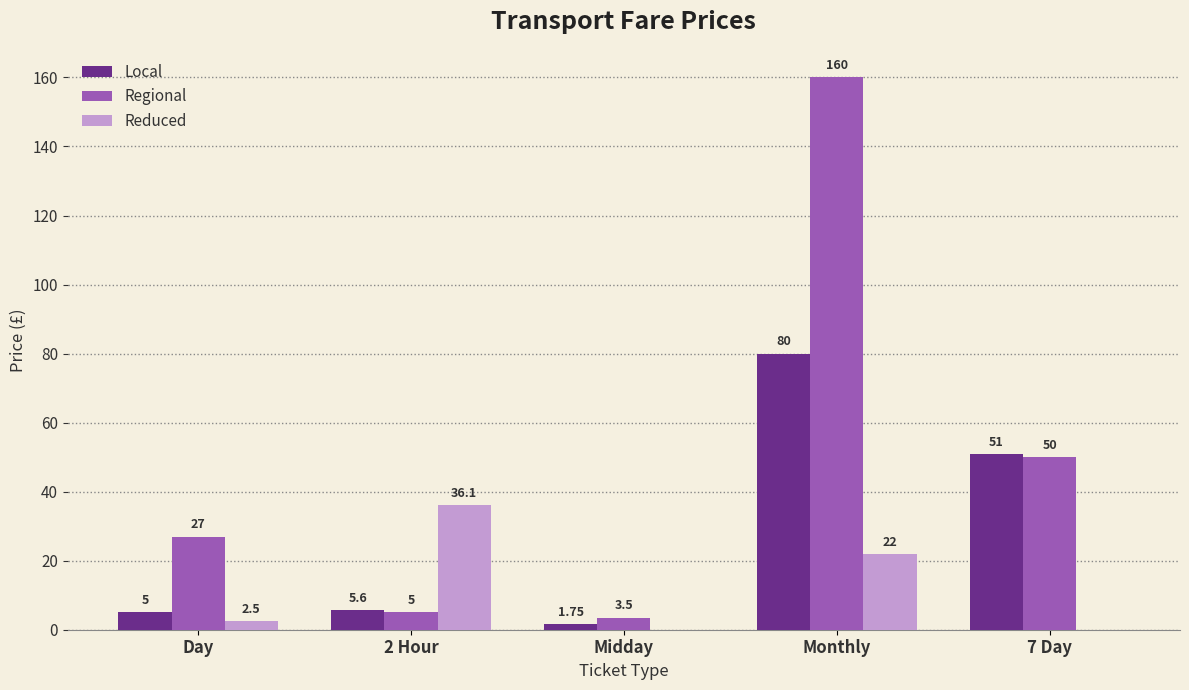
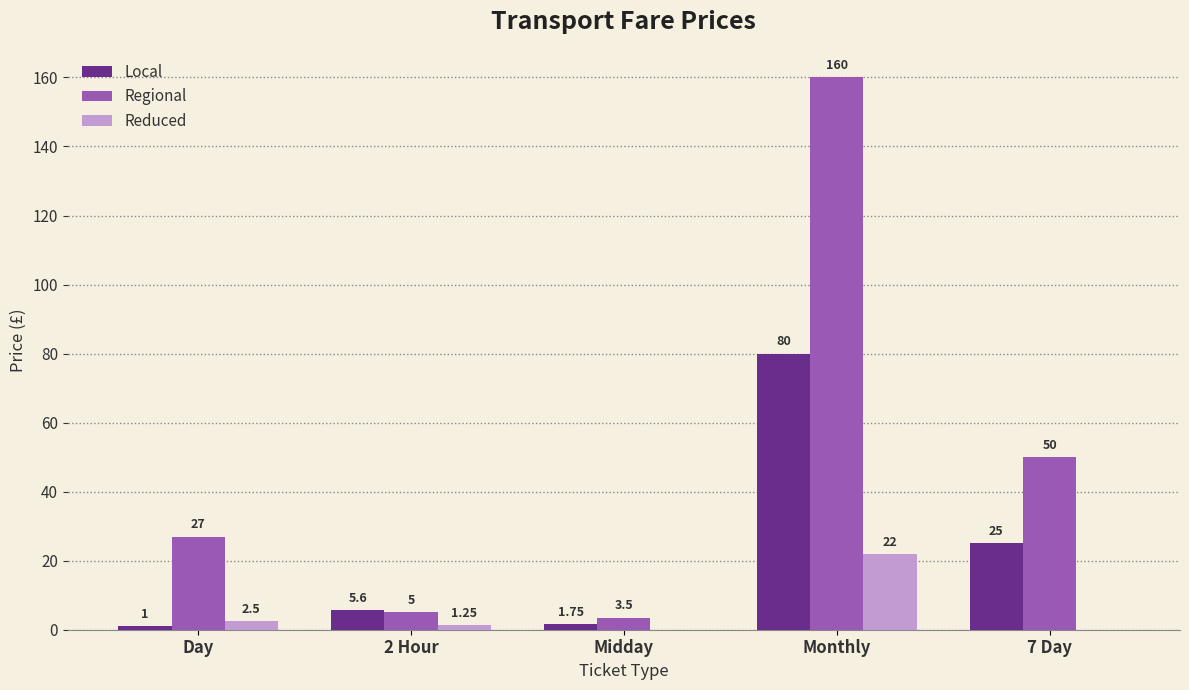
  {
    "Local": {
-     "Day": 5,
+     "Day": 1,
      "2 Hour": 5.6,
      "Midday": 1.75,
      "Monthly": 80,
-     "7 Day": 51
+     "7 Day": 25
    },
    "Regional": {
      "Day": 27,
      "2 Hour": 5,
      "Midday": 3.5,
      "Monthly": 160,
      "7 Day": 50
    },
    "Reduced": {
      "Day": 2.5,
-     "2 Hour": 36.1,
+     "2 Hour": 1.25,
      "Monthly": 22
    }
  }
